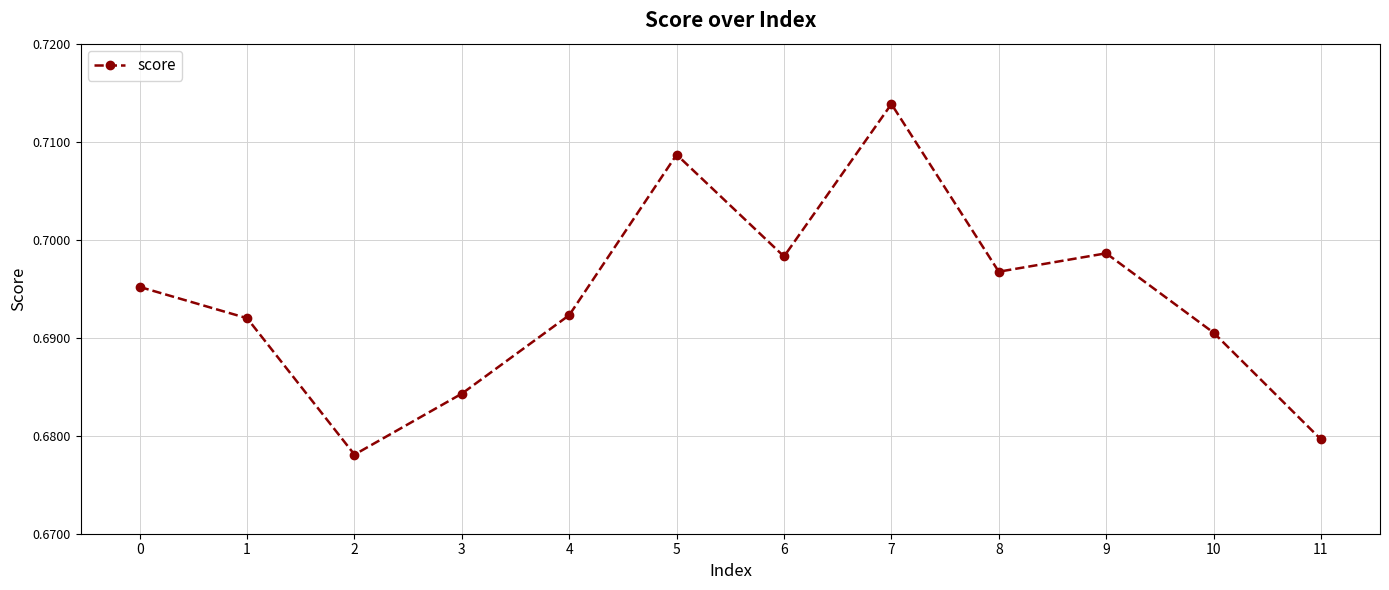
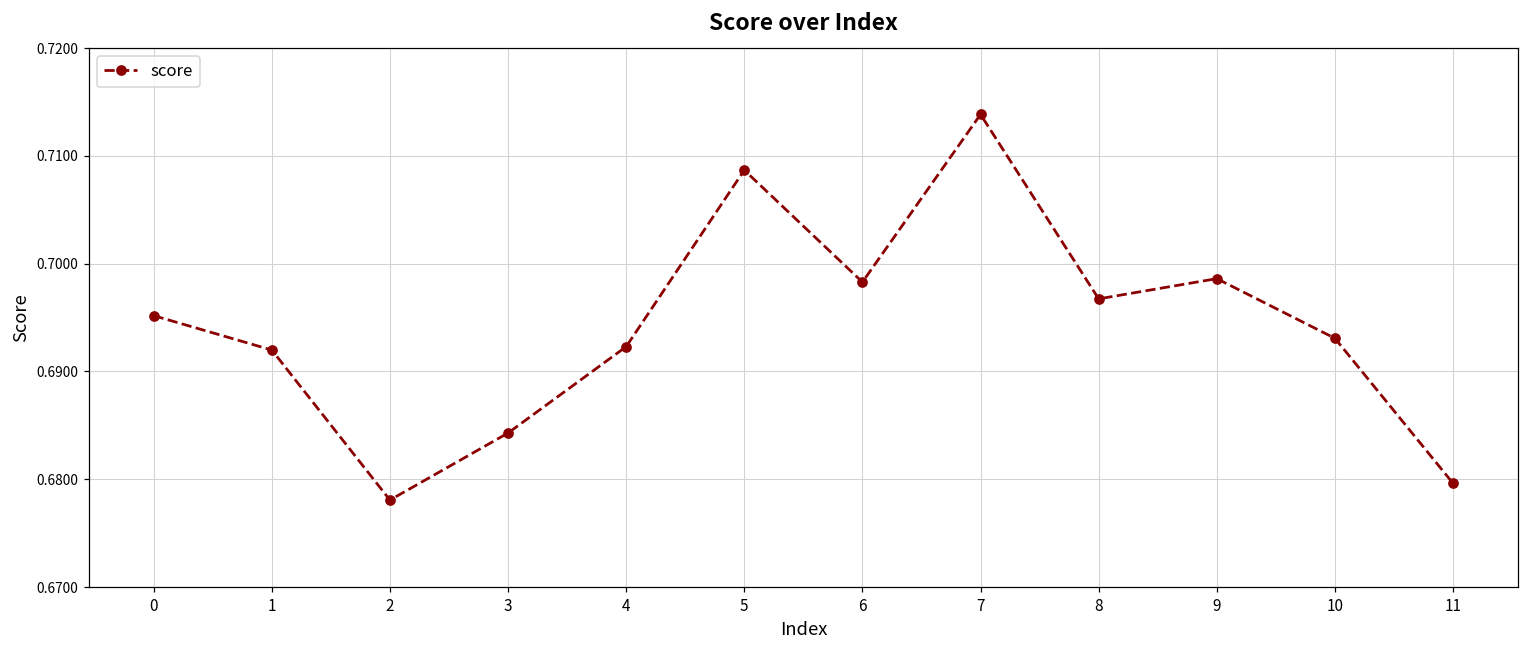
  {
    "0": 0.695,
    "1": 0.692,
    "2": 0.678,
    "3": 0.684,
    "4": 0.692,
    "5": 0.709,
    "6": 0.698,
    "7": 0.714,
    "8": 0.697,
    "9": 0.699,
-   "10": 0.691,
+   "10": 0.693,
    "11": 0.680
  }
